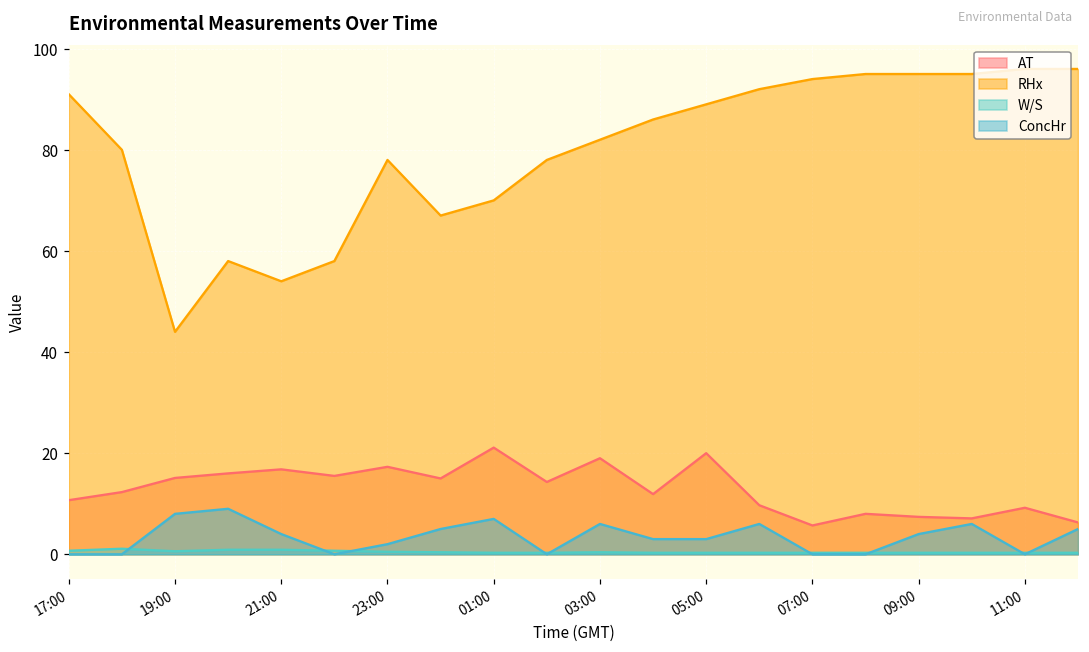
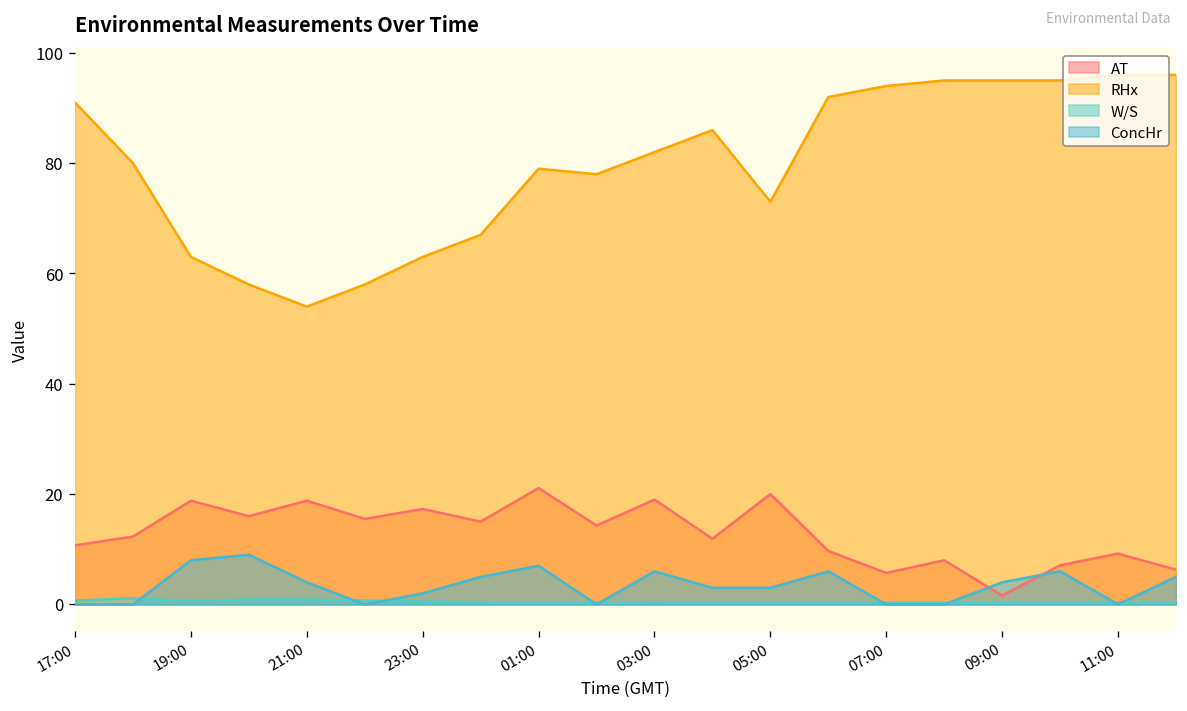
  {
    "AT": {
      "17:00": 11,
-     "19:00": 15,
-     "21:00": 17,
+     "19:00": 19,
+     "21:00": 19,
      "23:00": 17,
      "01:00": 21,
      "03:00": 19,
      "05:00": 20,
      "07:00": 6,
-     "09:00": 7,
+     "09:00": 2,
      "11:00": 9
    },
    "RHx": {
      "17:00": 91,
-     "19:00": 44,
+     "19:00": 63,
      "21:00": 54,
-     "23:00": 78,
-     "01:00": 70,
+     "23:00": 63,
+     "01:00": 79,
      "03:00": 82,
-     "05:00": 89,
+     "05:00": 73,
      "07:00": 94,
      "09:00": 95
    }
  }
